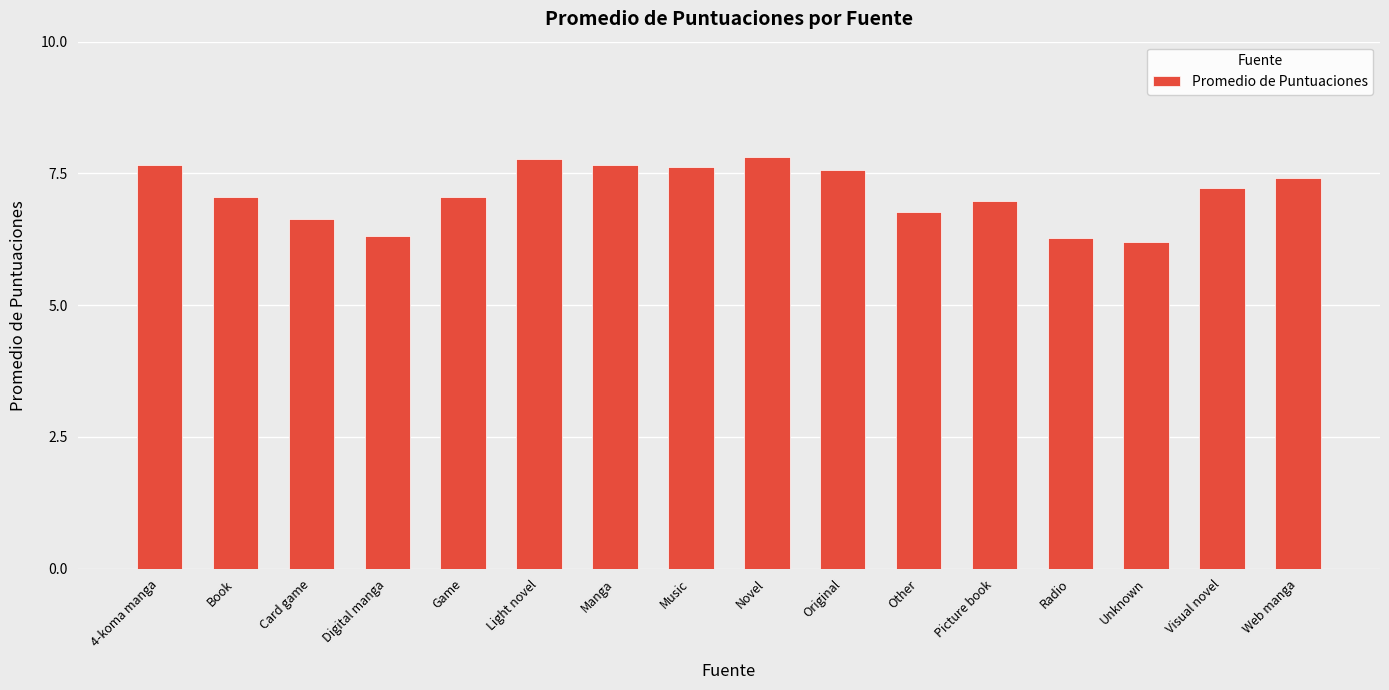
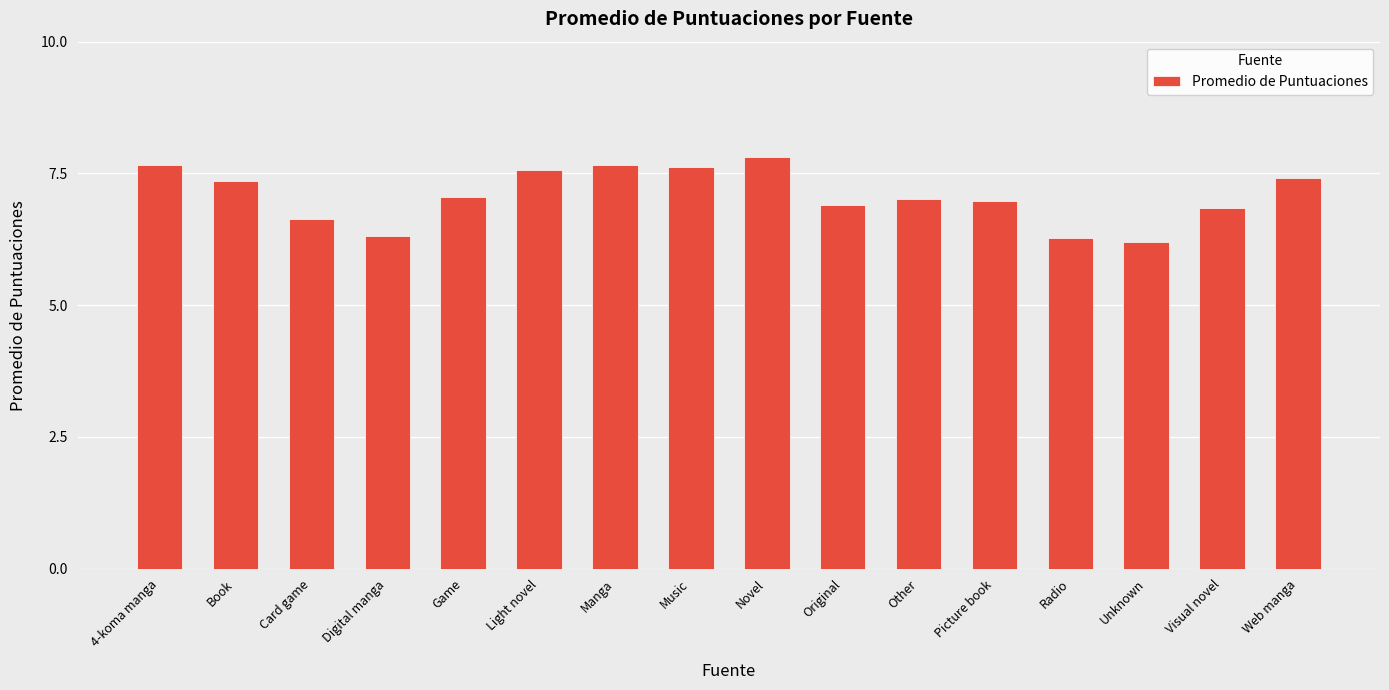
  {
    "4-koma manga": 7.7,
-   "Book": 7.1,
+   "Book": 7.4,
    "Card game": 6.6,
    "Digital manga": 6.3,
    "Game": 7.1,
-   "Light novel": 7.8,
+   "Light novel": 7.6,
    "Manga": 7.7,
    "Music": 7.6,
    "Novel": 7.8,
-   "Original": 7.6,
-   "Other": 6.8,
+   "Original": 6.9,
+   "Other": 7.0,
    "Picture book": 7.0,
    "Radio": 6.3,
    "Unknown": 6.2,
-   "Visual novel": 7.2,
+   "Visual novel": 6.8,
    "Web manga": 7.4
  }
